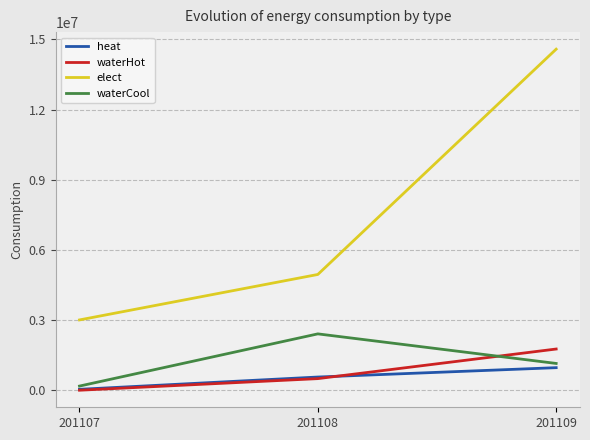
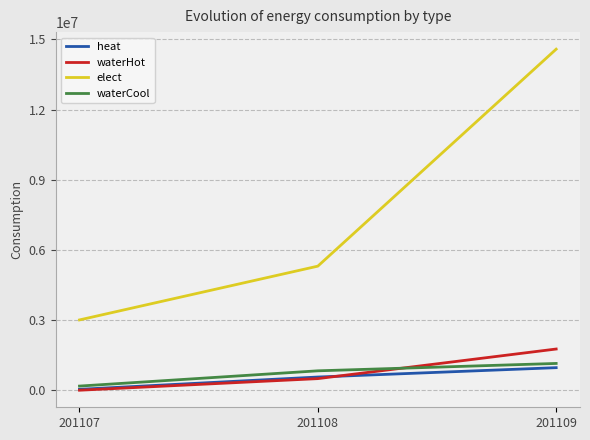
  {
    "heat": {
      "201109": 1000000
    },
    "waterHot": {
      "201109": 1800000
    },
    "elect": {
      "201107": 3000000,
-     "201108": 5000000,
+     "201108": 5300000,
      "201109": 14600000
    },
    "waterCool": {
      "201107": 200000,
-     "201108": 2400000,
+     "201108": 800000,
      "201109": 1100000
    }
  }
